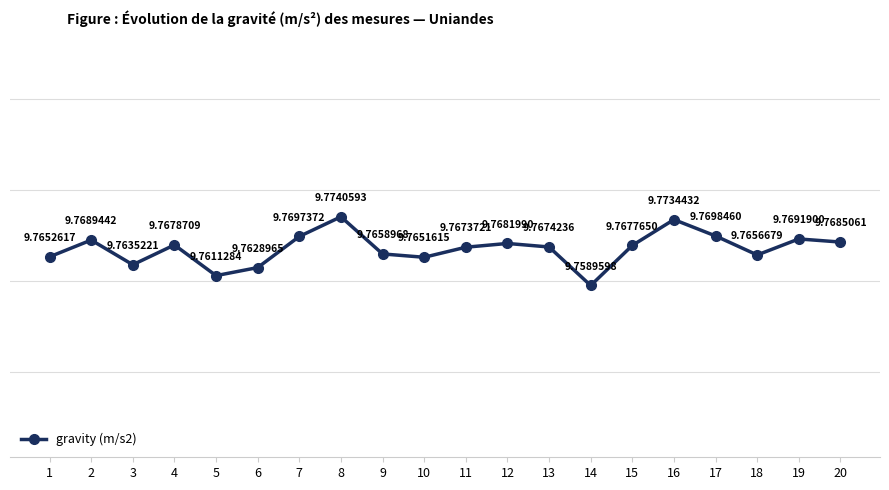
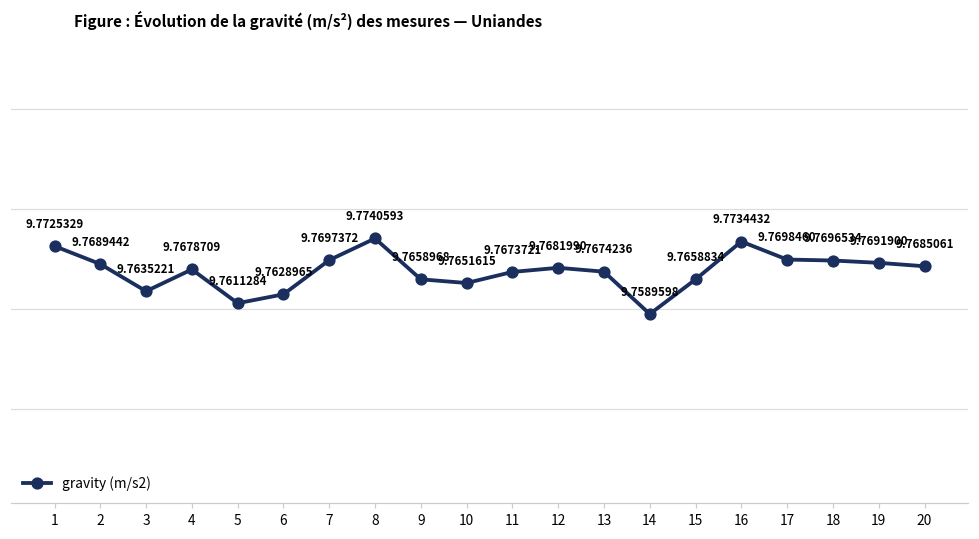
  {
-   "1": 9.7652617,
+   "1": 9.7725329,
    "2": 9.7689442,
    "3": 9.7635221,
    "4": 9.7678709,
    "5": 9.7611284,
    "6": 9.7628965,
    "7": 9.7697372,
    "8": 9.7740593,
    "9": 9.7658968,
    "10": 9.7651615,
    "11": 9.7673721,
    "12": 9.7681990,
    "13": 9.7674236,
    "14": 9.7589598,
-   "15": 9.7677650,
+   "15": 9.7658834,
    "16": 9.7734432,
    "17": 9.7698460,
-   "18": 9.7656679,
+   "18": 9.7696534,
    "19": 9.7691900,
    "20": 9.7685061
  }
